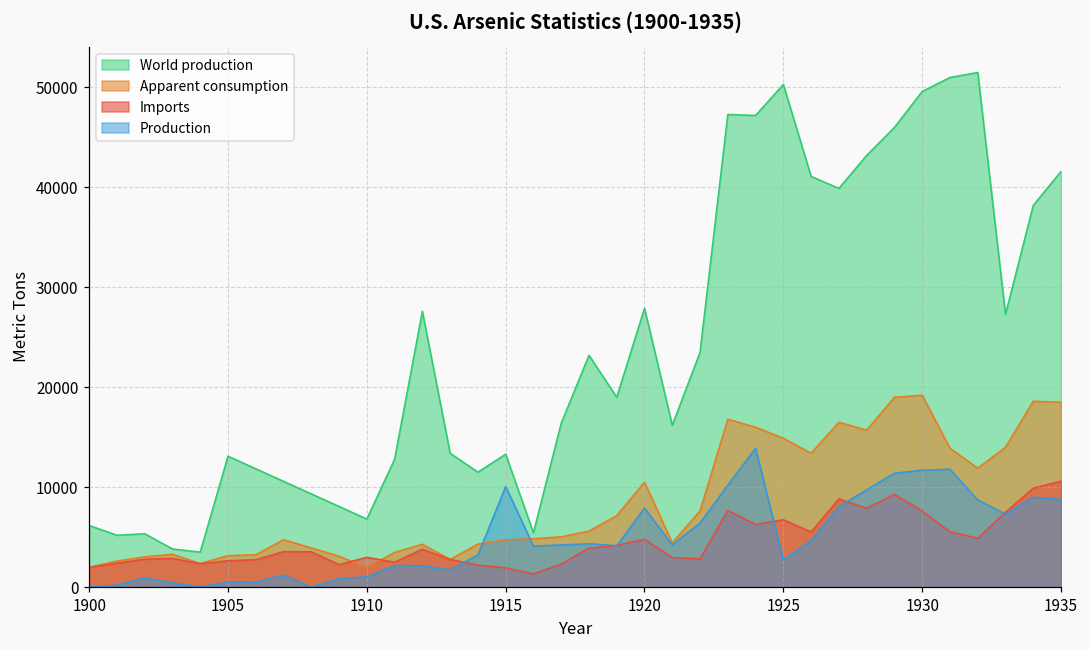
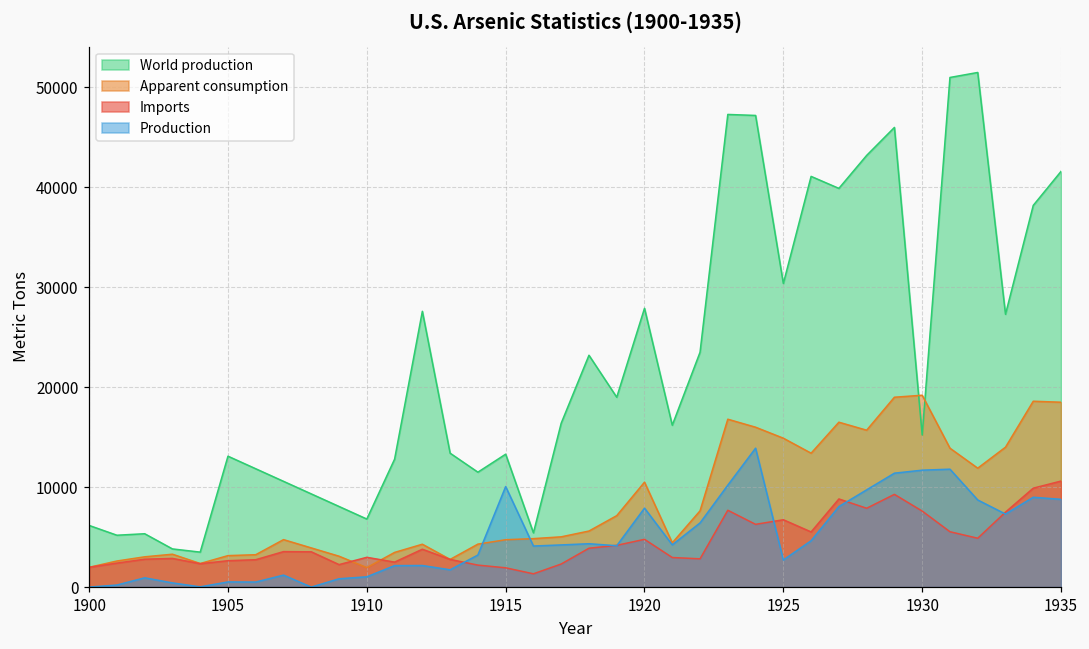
  {
    "World production": {
      "1900": 6000,
      "1905": 13000,
      "1910": 7000,
      "1915": 13000,
      "1920": 28000,
-     "1925": 50000,
-     "1930": 50000,
+     "1925": 30000,
+     "1930": 15000,
      "1935": 42000
    },
    "Production": {
      "1900": 0,
      "1905": 1000,
      "1910": 1000,
      "1915": 10000,
      "1920": 8000,
      "1925": 3000,
      "1930": 12000,
      "1935": 9000
    }
  }
